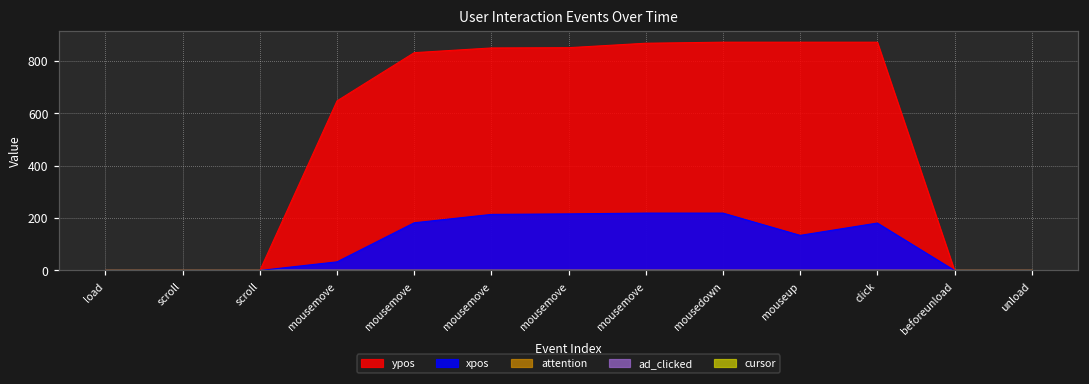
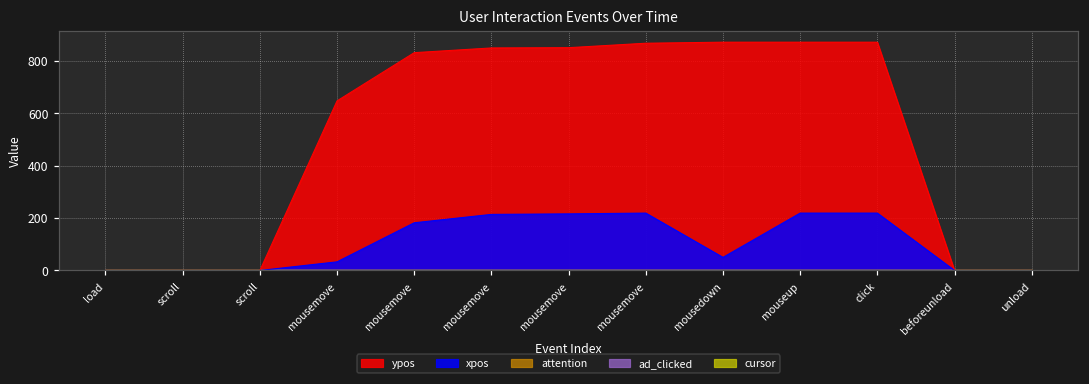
  {
    "ypos": {
      "mousedown": 870,
      "mouseup": 870,
      "click": 870
    },
    "xpos": {
-     "mousedown": 220,
-     "mouseup": 130,
-     "click": 180
+     "mousedown": 50,
+     "mouseup": 220,
+     "click": 220
    },
    "cursor": {
      "mousedown": 0,
      "mouseup": 0,
      "click": 0
    }
  }
